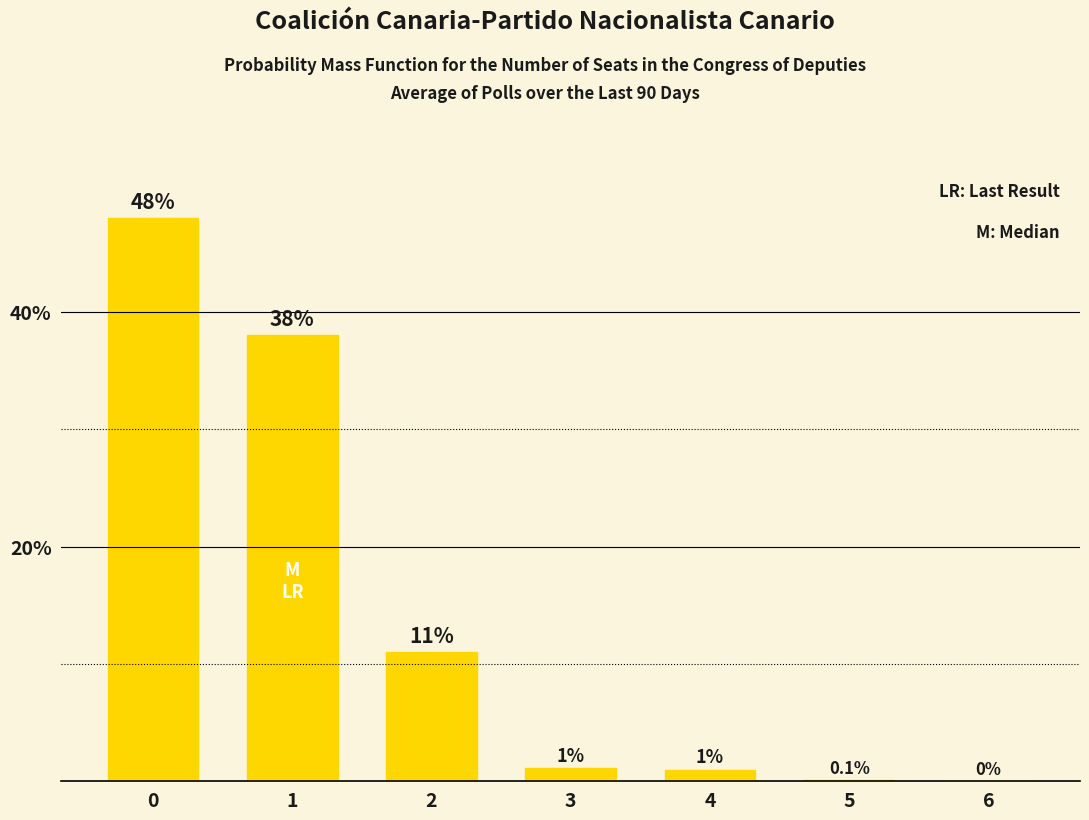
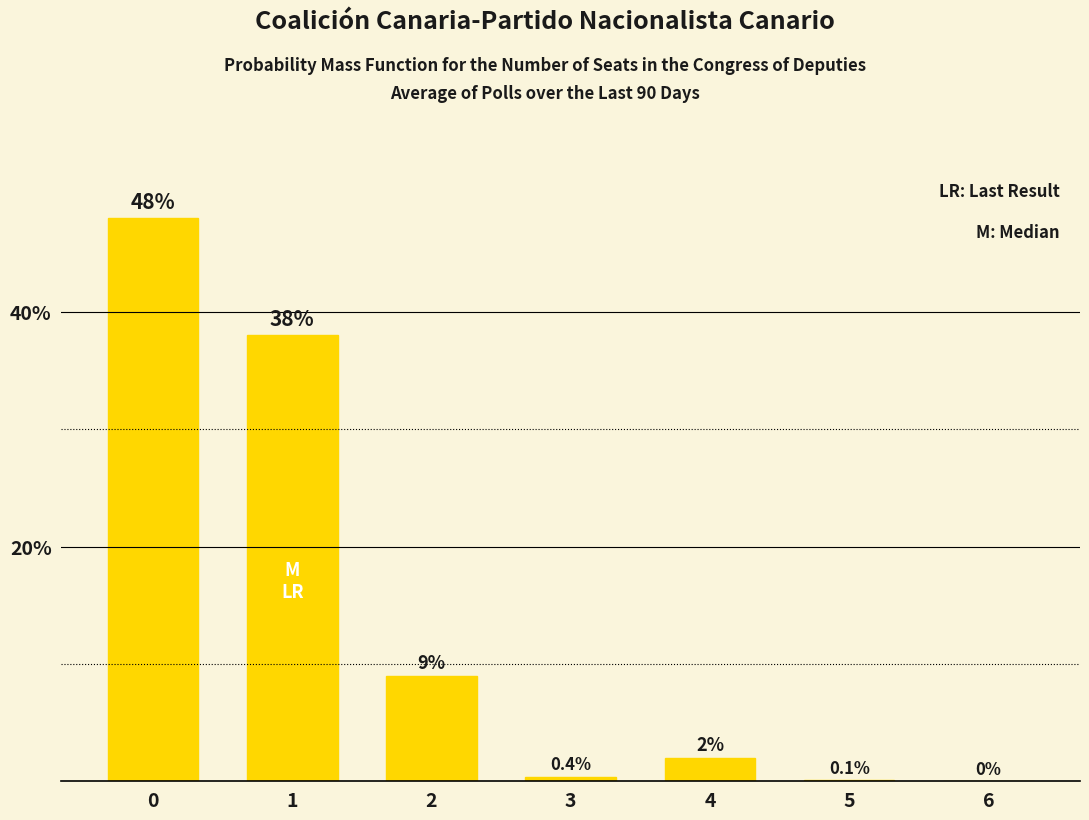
  {
    "0": "48%",
    "1": "38%",
-   "2": "11%",
-   "3": "1%",
-   "4": "1%",
+   "2": "9%",
+   "3": "0.4%",
+   "4": "2%",
    "5": "0.1%",
    "6": "0%"
  }
